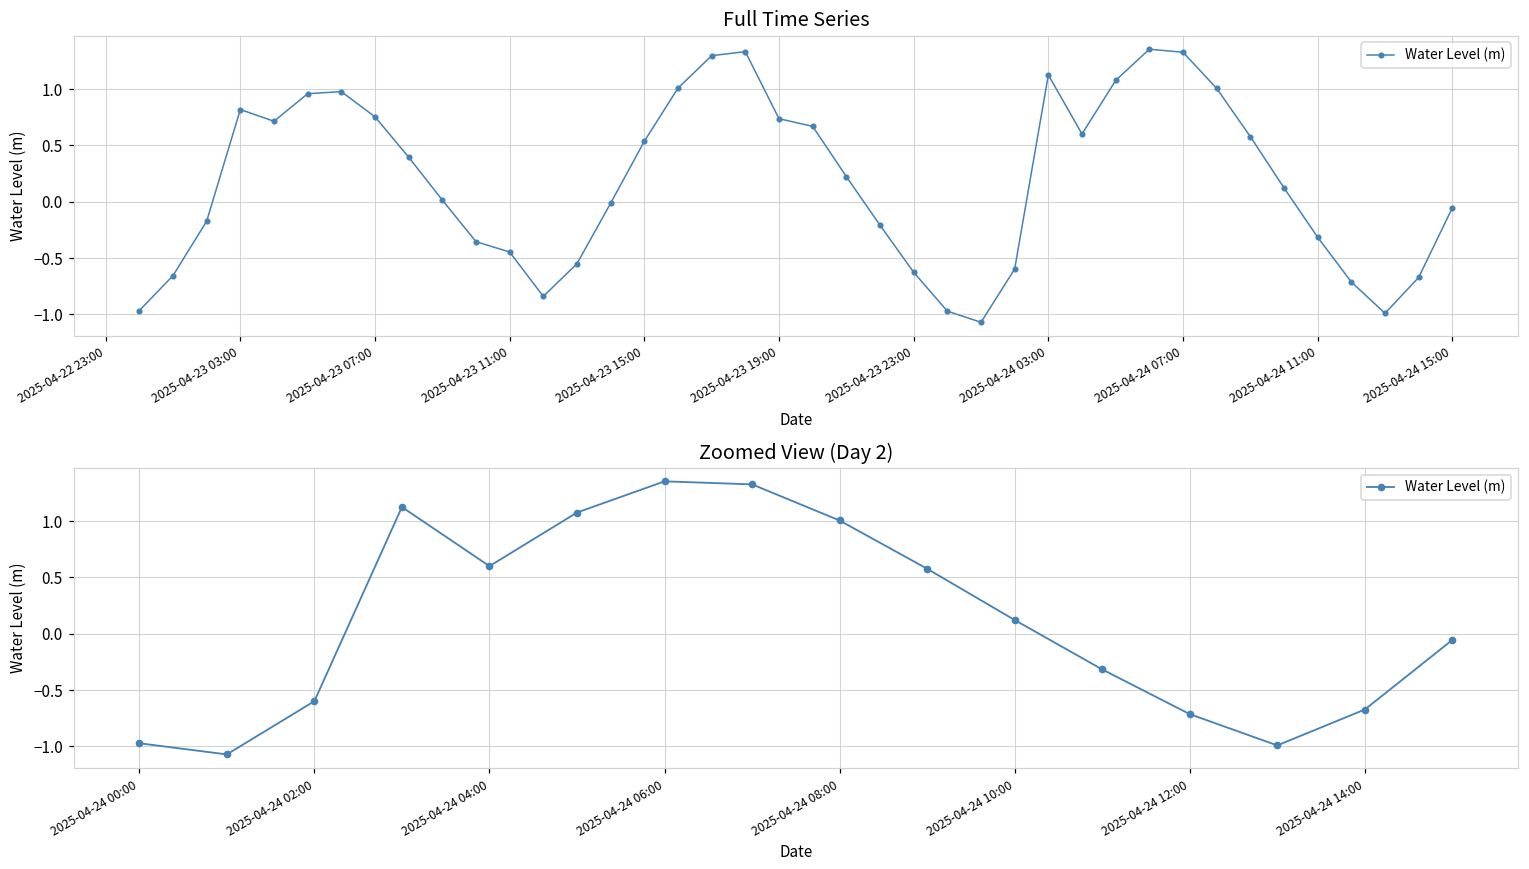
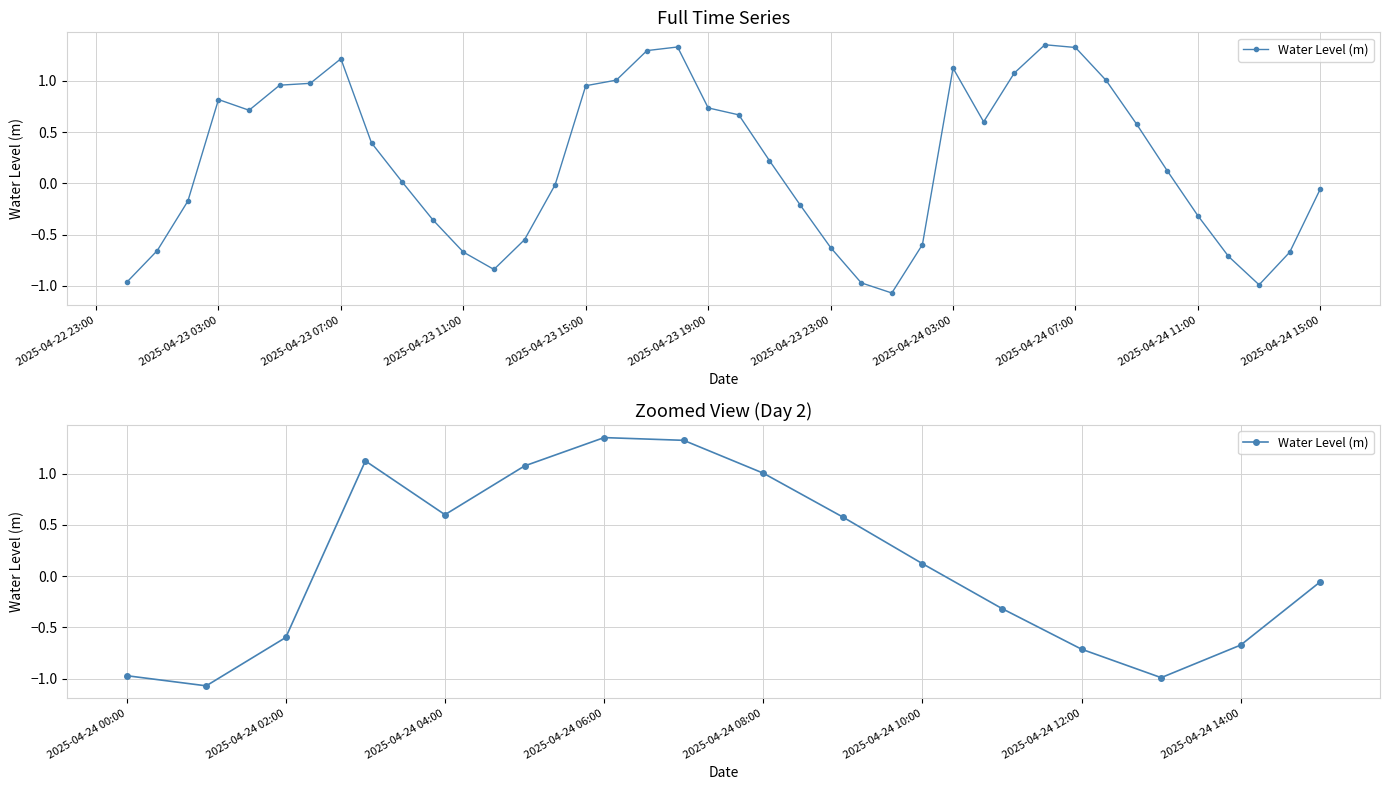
  {
    "Full Time Series": {
      "2025-04-23 03:00": 0.82,
-     "2025-04-23 07:00": 0.75,
-     "2025-04-23 11:00": -0.45,
-     "2025-04-23 15:00": 0.54,
+     "2025-04-23 07:00": 1.22,
+     "2025-04-23 11:00": -0.67,
+     "2025-04-23 15:00": 0.95,
      "2025-04-23 19:00": 0.74,
      "2025-04-23 23:00": -0.63,
      "2025-04-24 03:00": 1.13,
      "2025-04-24 07:00": 1.33,
      "2025-04-24 11:00": -0.32,
      "2025-04-24 15:00": -0.05
    },
    "Zoomed View (Day 2)": {
      "2025-04-24 00:00": -0.97,
      "2025-04-24 02:00": -0.60,
      "2025-04-24 04:00": 0.60,
      "2025-04-24 06:00": 1.35,
      "2025-04-24 08:00": 1.01,
      "2025-04-24 10:00": 0.12,
      "2025-04-24 12:00": -0.71,
      "2025-04-24 14:00": -0.67
    }
  }
